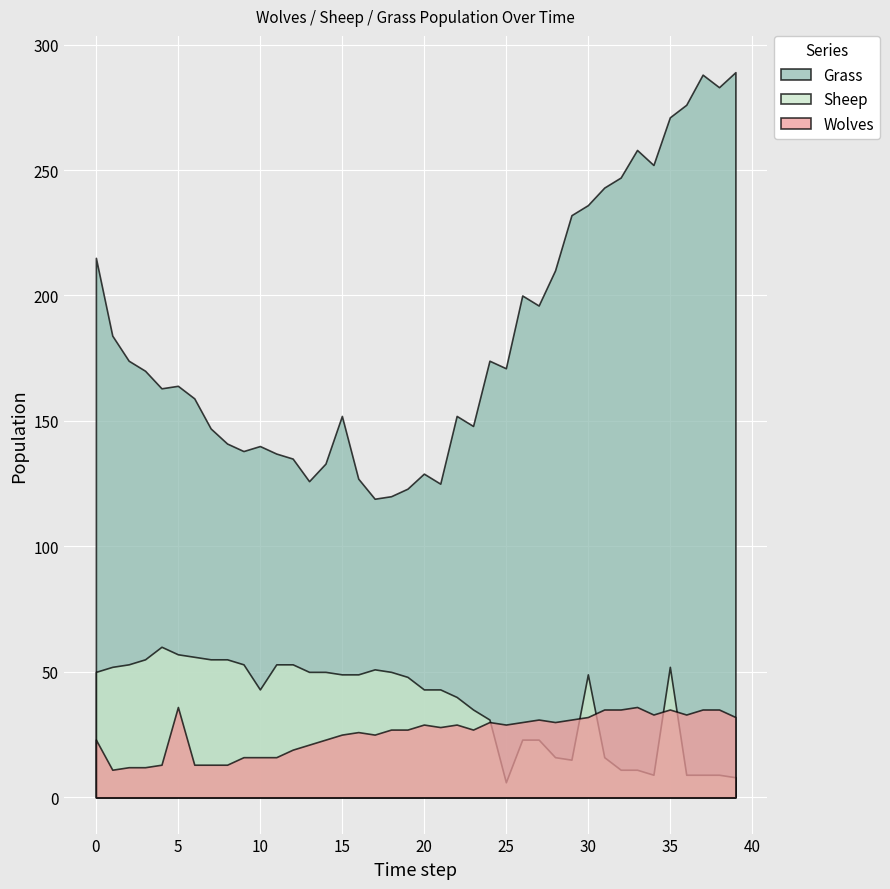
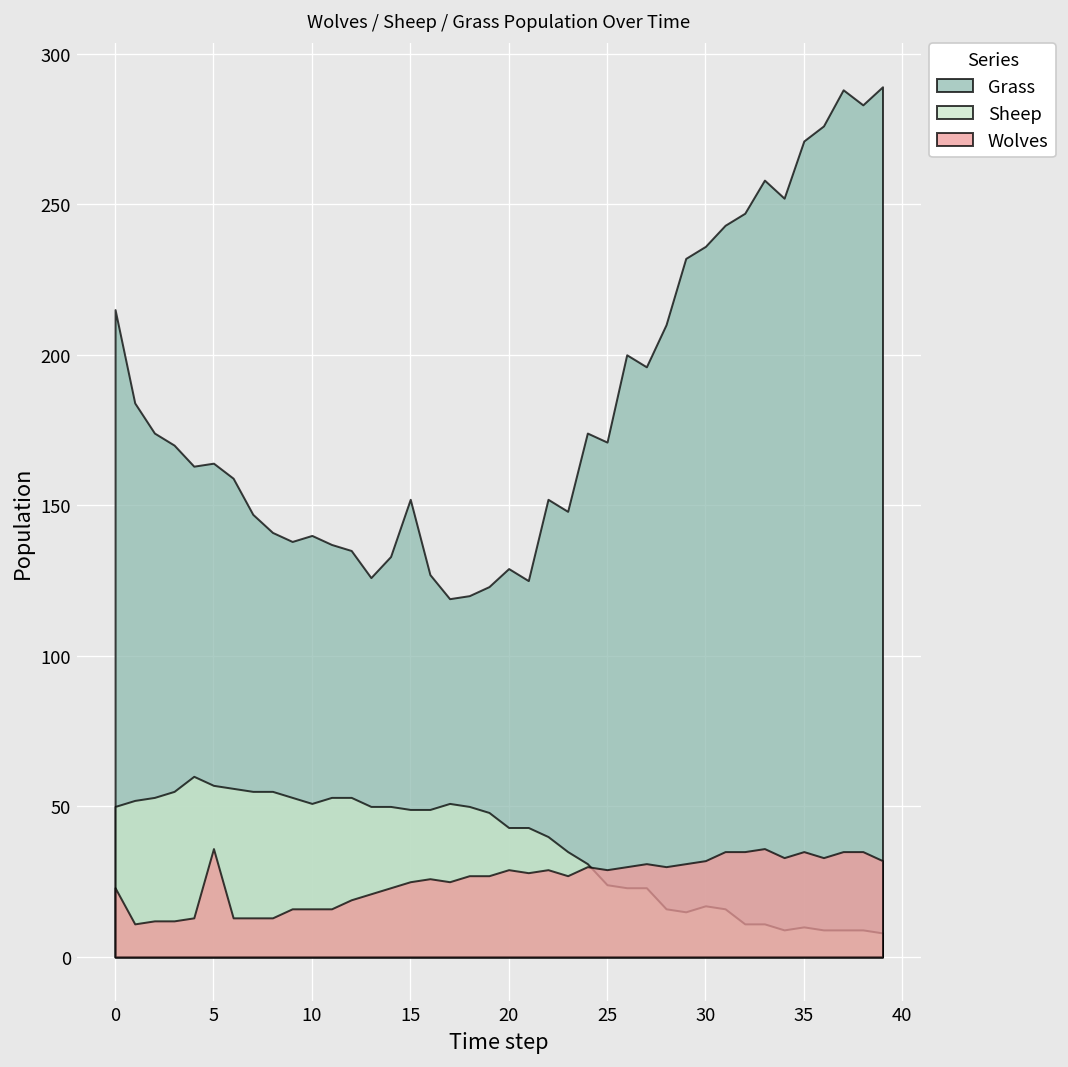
  {
    "Grass": {
      "0": 215,
      "5": 164,
      "10": 140,
      "15": 152,
      "20": 129,
      "25": 171,
      "30": 236,
      "35": 271
    },
    "Sheep": {
      "0": 50,
      "5": 57,
-     "10": 43,
+     "10": 51,
      "15": 49,
      "20": 43,
-     "25": 6,
-     "30": 49,
-     "35": 52
+     "25": 24,
+     "30": 17,
+     "35": 10
    },
    "Wolves": {
      "0": 23,
      "5": 36,
      "10": 16,
      "15": 25,
      "20": 29,
      "25": 29,
      "30": 32,
      "35": 35
    }
  }
